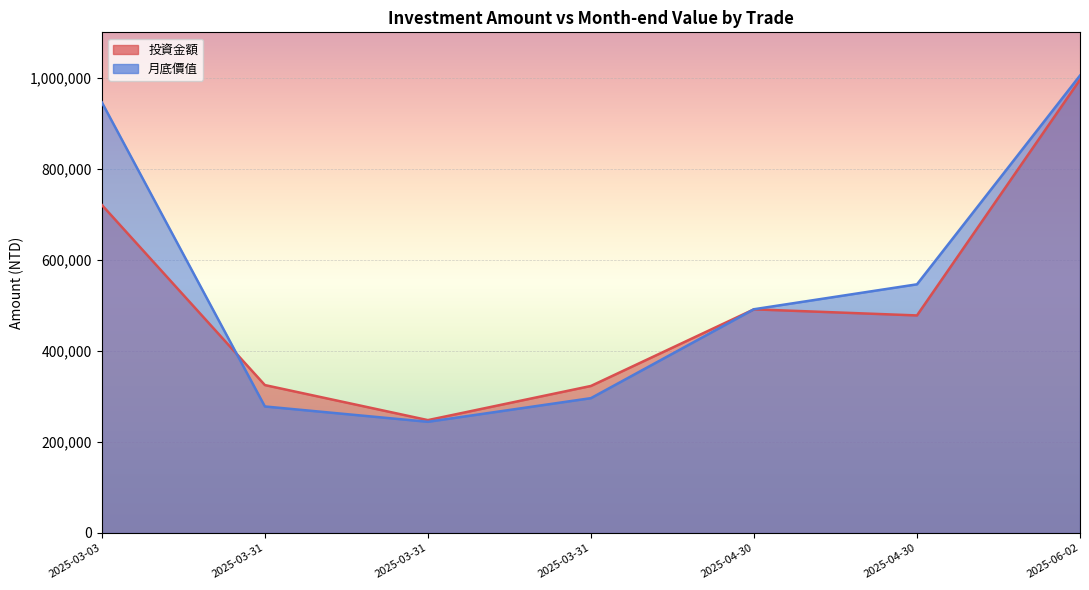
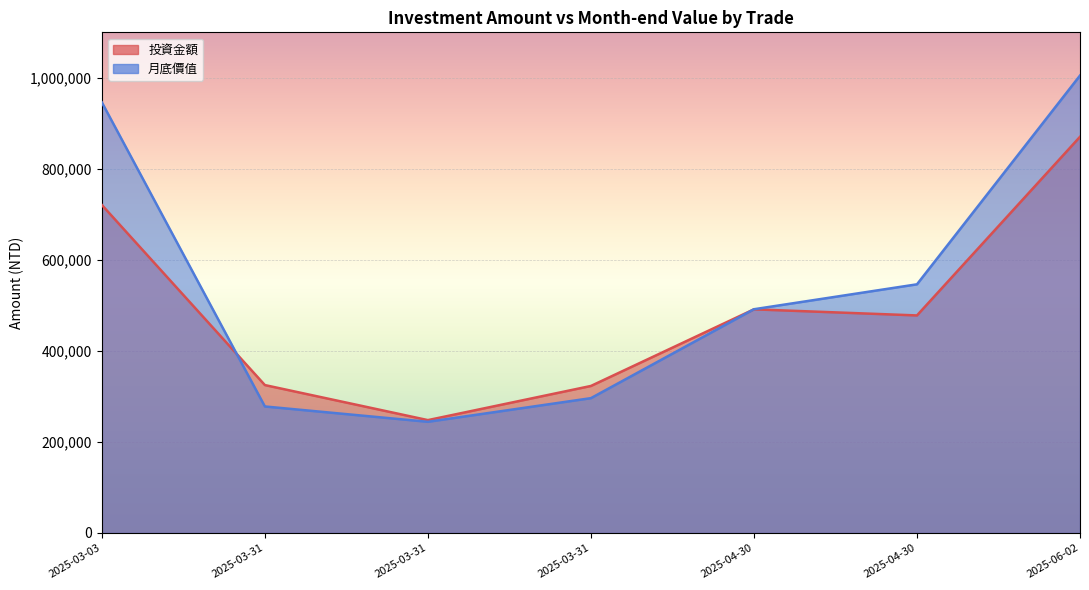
  {
    "投資金額": {
      "2025-03-03": "720,000",
-     "2025-06-02": "1,000,000"
+     "2025-06-02": "870,000"
    },
    "月底價值": {
      "2025-03-03": "950,000",
      "2025-06-02": "1,010,000"
    }
  }
